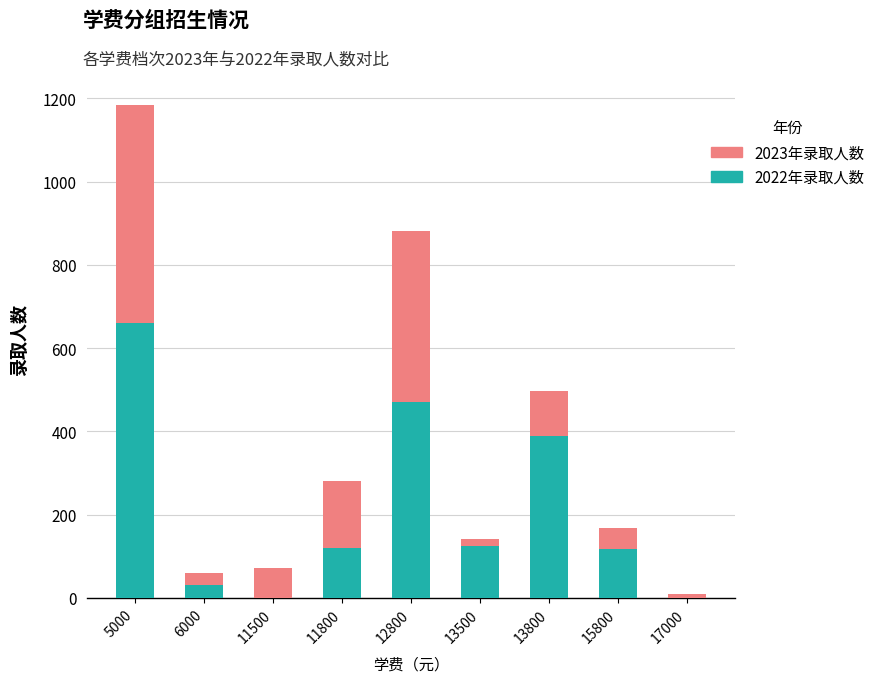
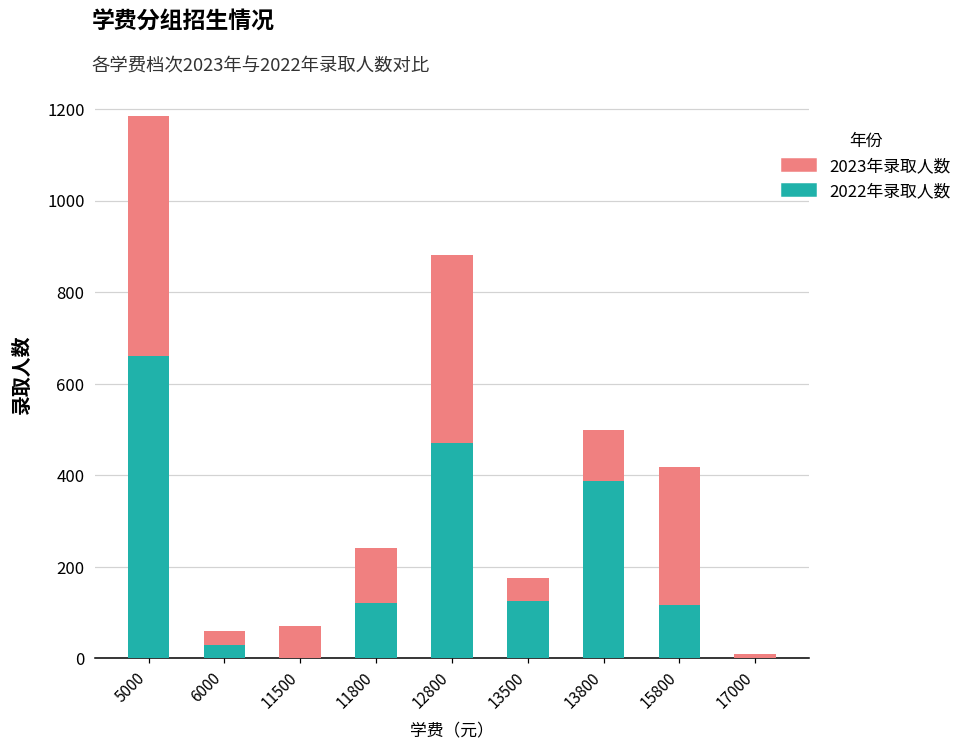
  {
    "2022年录取人数": {
      "5000": 660,
      "6000": 30,
      "11500": 0,
      "11800": 120,
      "12800": 470,
      "13500": 130,
      "13800": 390,
      "15800": 120,
      "17000": 0
    },
    "2023年录取人数": {
      "5000": 520,
      "6000": 30,
      "11500": 70,
-     "11800": 160,
+     "11800": 120,
      "12800": 410,
-     "13500": 20,
+     "13500": 50,
      "13800": 110,
-     "15800": 50,
+     "15800": 300,
      "17000": 10
    }
  }
